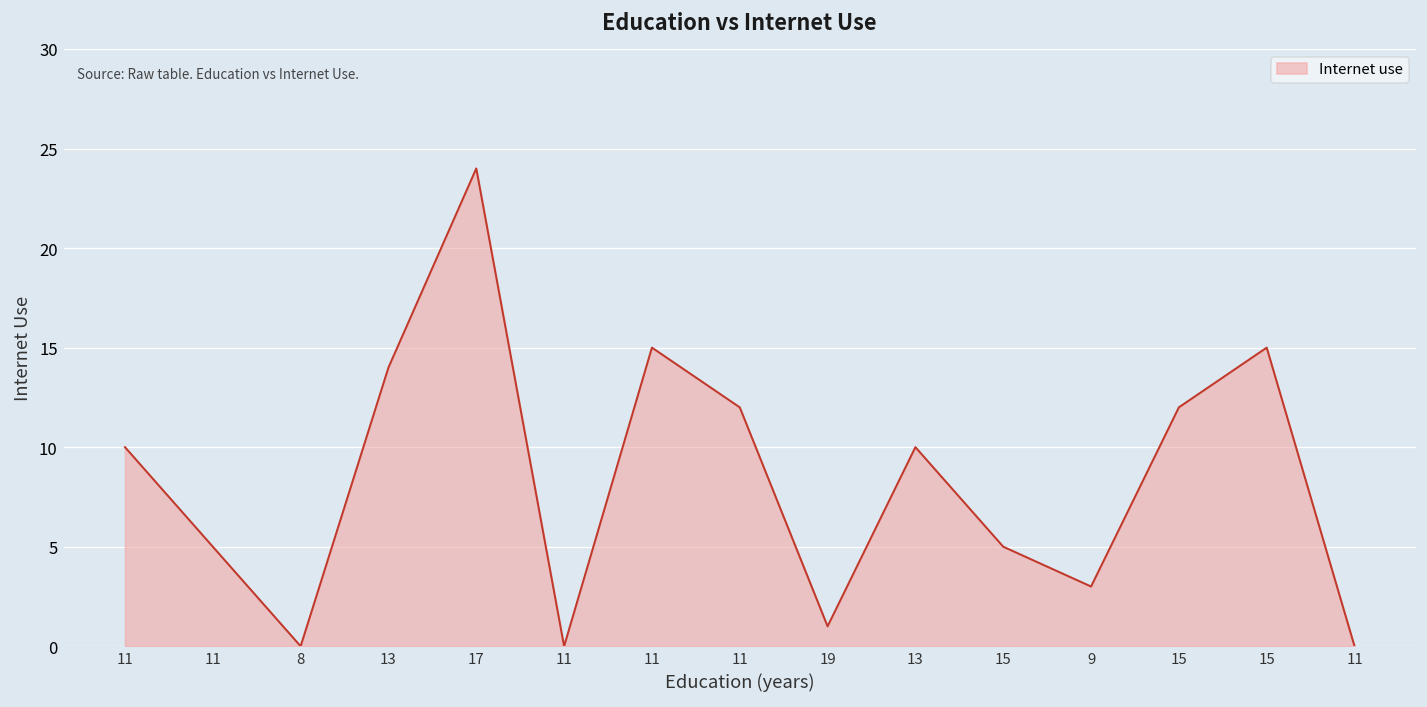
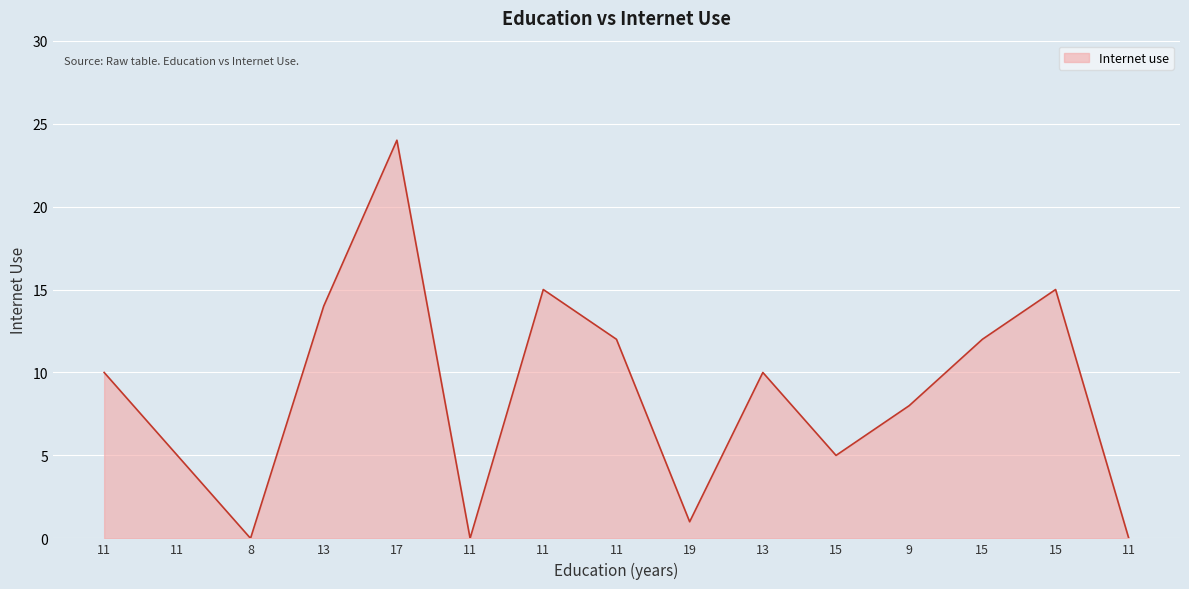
  {
    "8": 0,
    "17": 24,
    "19": 1,
-   "9": 3
+   "9": 8
  }
